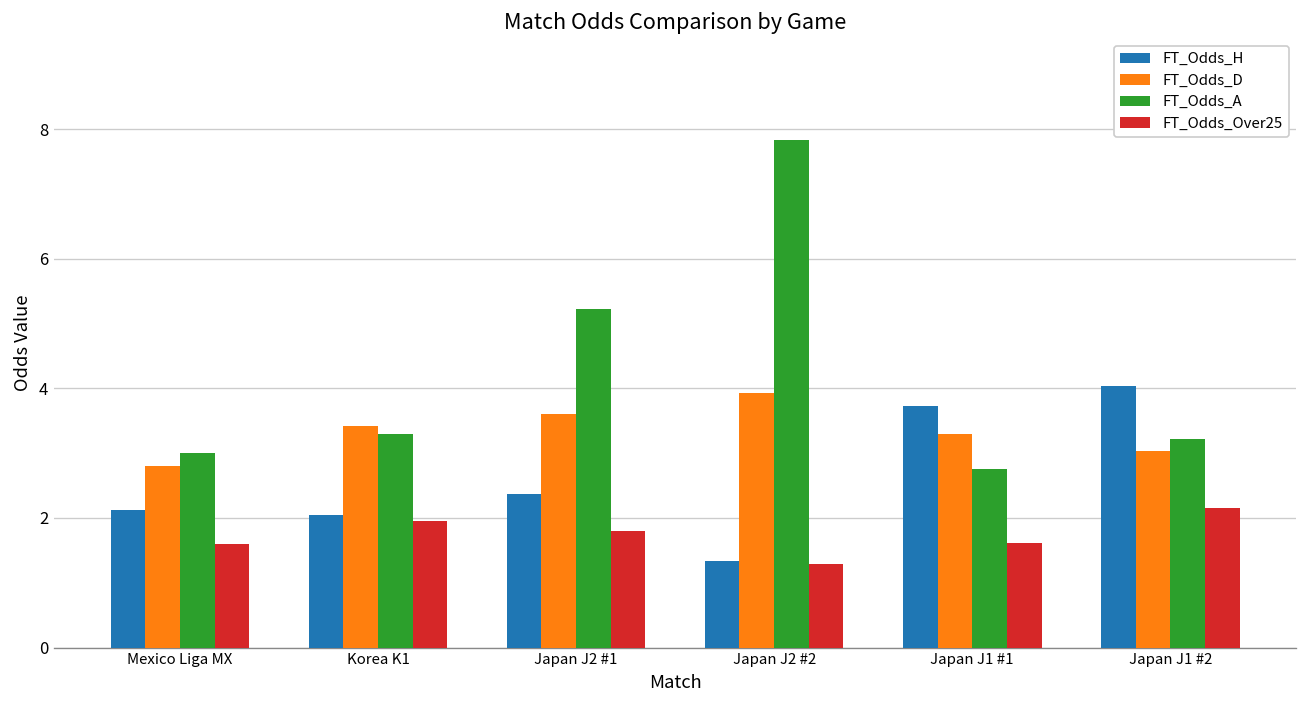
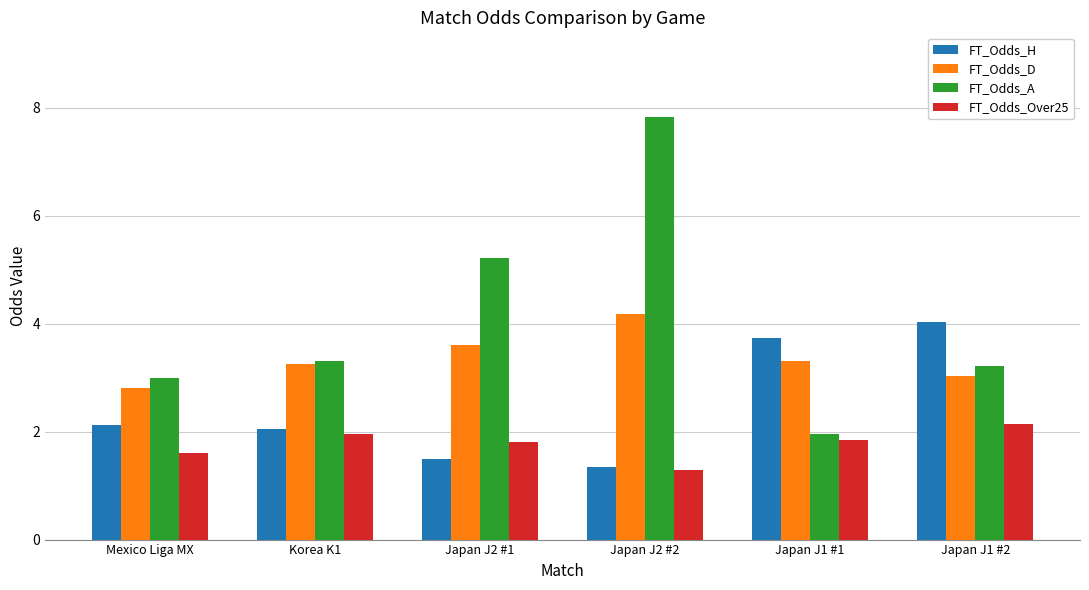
  {
    "FT_Odds_H": {
      "Mexico Liga MX": 2.1,
      "Korea K1": 2.1,
-     "Japan J2 #1": 2.4,
+     "Japan J2 #1": 1.5,
      "Japan J2 #2": 1.3,
      "Japan J1 #1": 3.7,
      "Japan J1 #2": 4.0
    },
    "FT_Odds_D": {
      "Mexico Liga MX": 2.8,
-     "Korea K1": 3.4,
+     "Korea K1": 3.3,
      "Japan J2 #1": 3.6,
-     "Japan J2 #2": 3.9,
+     "Japan J2 #2": 4.2,
      "Japan J1 #1": 3.3,
      "Japan J1 #2": 3.0
    },
    "FT_Odds_A": {
      "Mexico Liga MX": 3.0,
      "Korea K1": 3.3,
      "Japan J2 #1": 5.2,
      "Japan J2 #2": 7.8,
-     "Japan J1 #1": 2.8,
+     "Japan J1 #1": 2.0,
      "Japan J1 #2": 3.2
    },
    "FT_Odds_Over25": {
      "Mexico Liga MX": 1.6,
      "Korea K1": 2.0,
      "Japan J2 #1": 1.8,
      "Japan J2 #2": 1.3,
-     "Japan J1 #1": 1.6,
+     "Japan J1 #1": 1.8,
      "Japan J1 #2": 2.2
    }
  }
